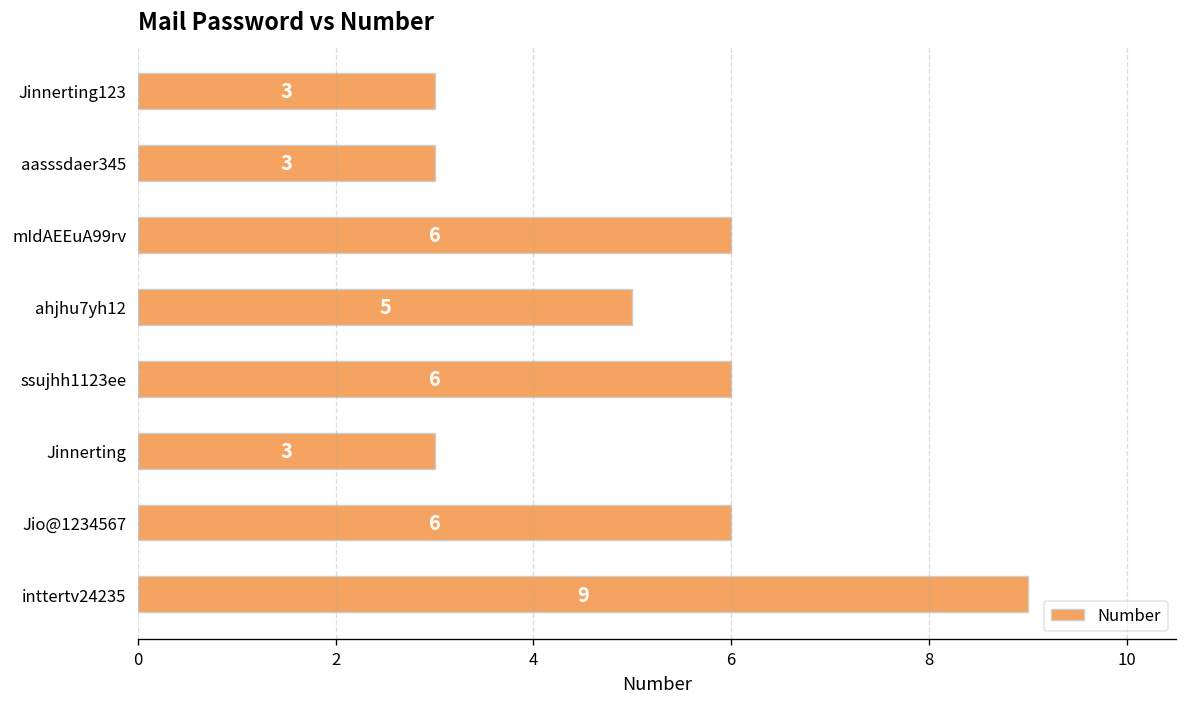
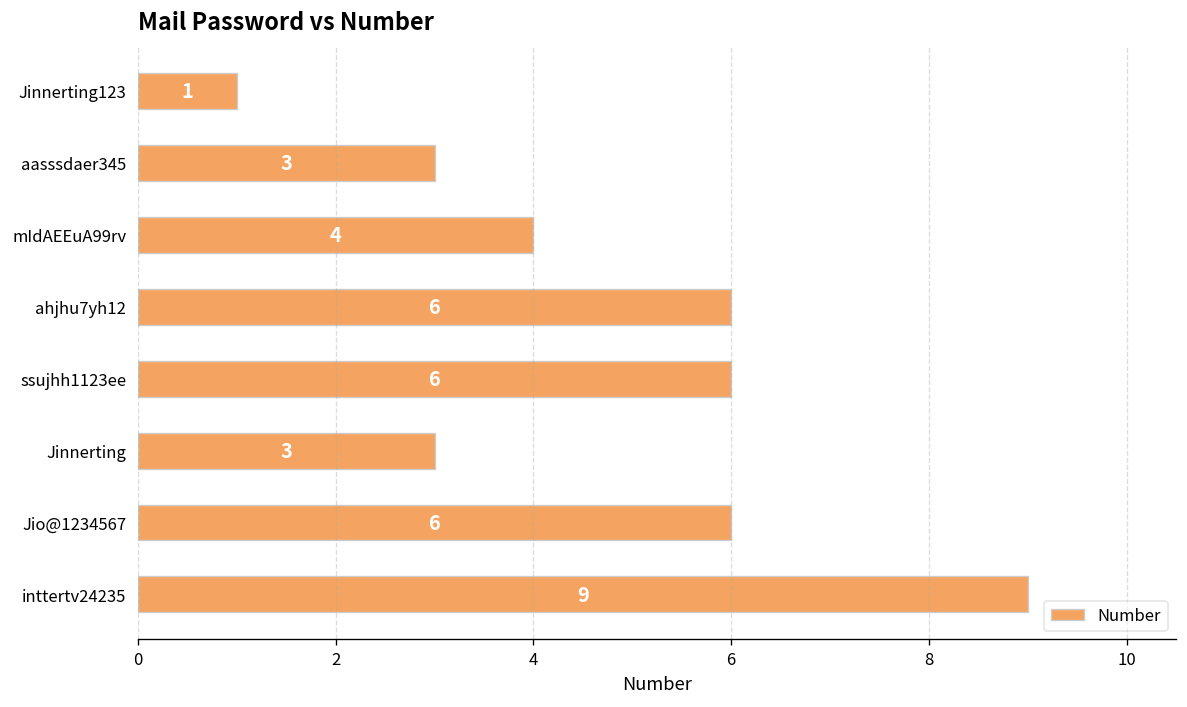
  {
-   "Jinnerting123": 3,
+   "Jinnerting123": 1,
    "aasssdaer345": 3,
-   "mIdAEEuA99rv": 6,
-   "ahjhu7yh12": 5,
+   "mIdAEEuA99rv": 4,
+   "ahjhu7yh12": 6,
    "ssujhh1123ee": 6,
    "Jinnerting": 3,
    "Jio@1234567": 6,
    "inttertv24235": 9
  }
